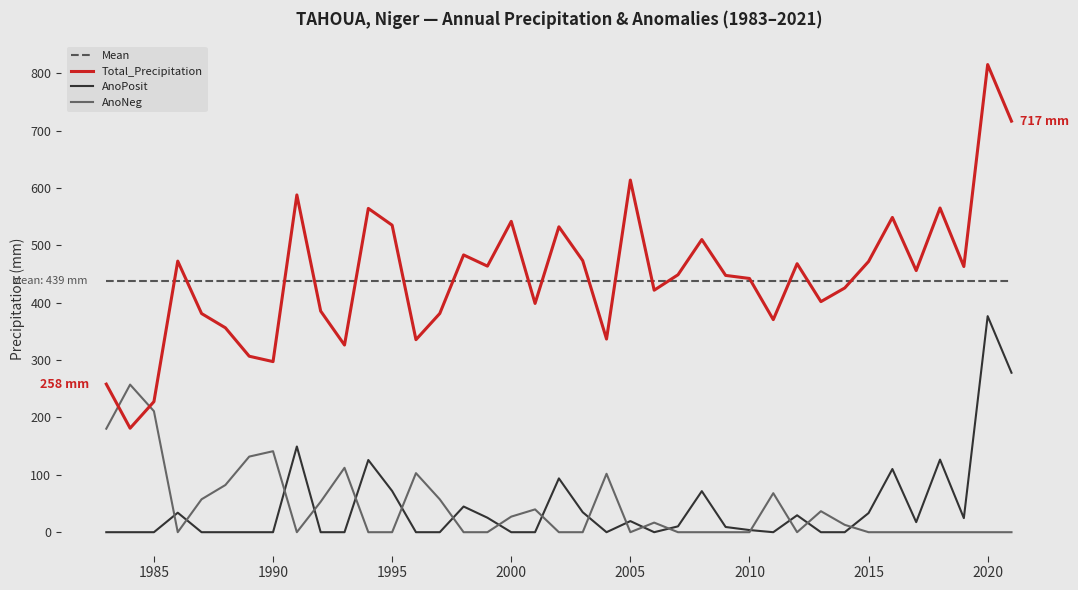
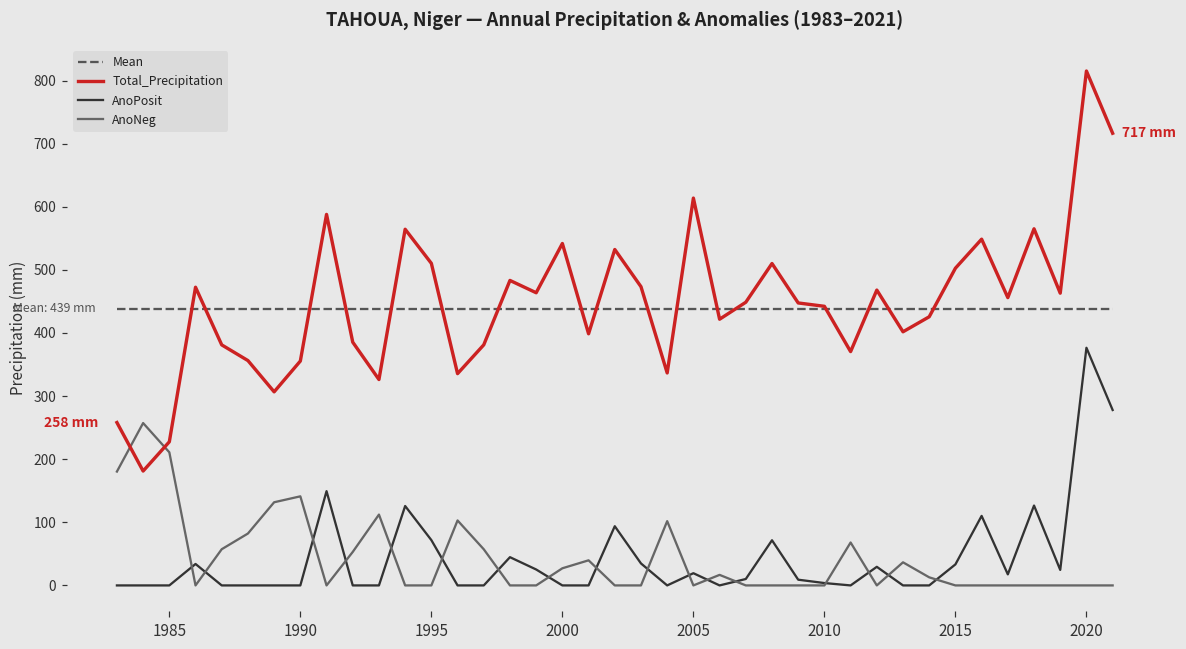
  {
    "Total_Precipitation": {
      "1985": 230,
-     "1990": 300,
-     "1995": 540,
+     "1990": 360,
+     "1995": 510,
      "2000": 540,
      "2005": 610,
-     "2015": 470,
+     "2015": 500,
      "2020": 820
    }
  }
